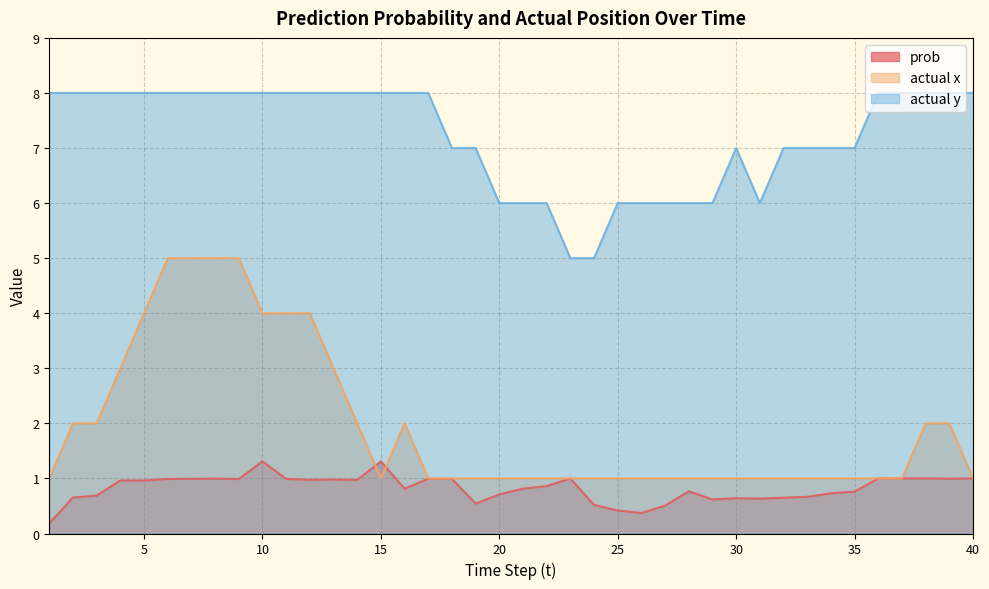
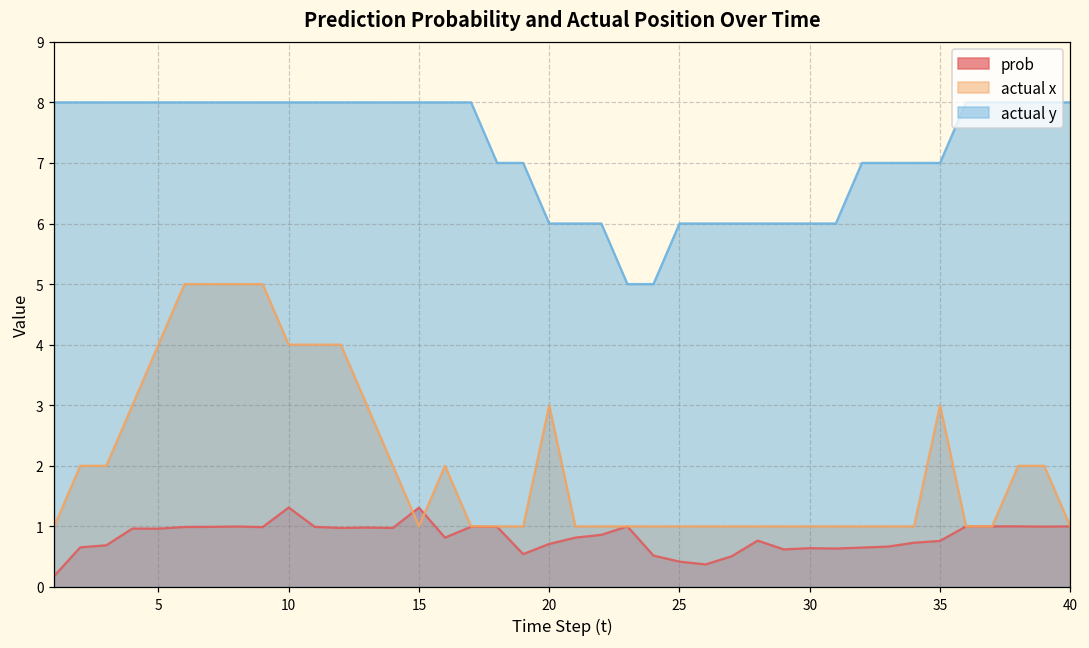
  {
    "prob": {
      "5": 1,
      "10": 1.3,
      "15": 1.3,
      "20": 0.7,
      "25": 0.4,
      "30": 0.6,
      "35": 0.8
    },
    "actual x": {
      "5": 4,
      "10": 4,
      "15": 1,
-     "20": 1,
+     "20": 3,
      "25": 1,
      "30": 1,
-     "35": 1
+     "35": 3
    },
    "actual y": {
      "5": 8,
      "10": 8,
      "15": 8,
      "20": 6,
      "25": 6,
-     "30": 7,
+     "30": 6,
      "35": 7,
      "40": 8
    }
  }
